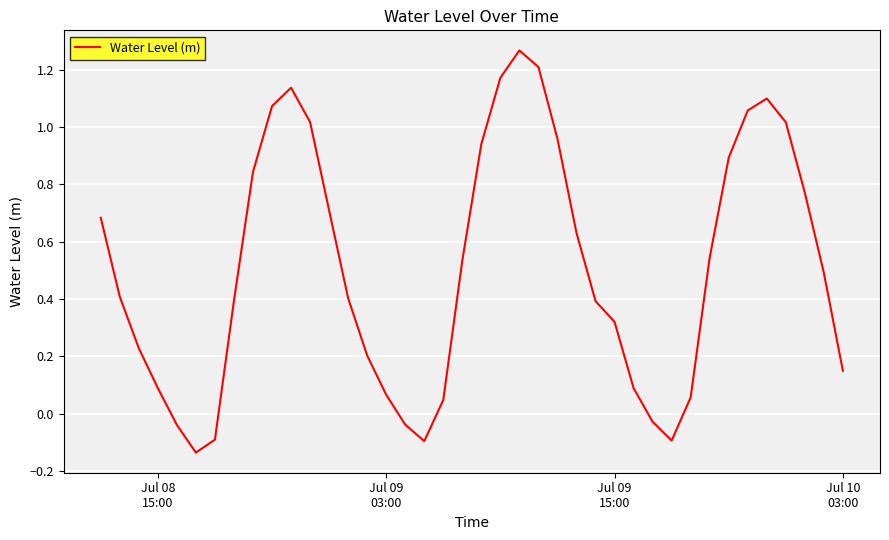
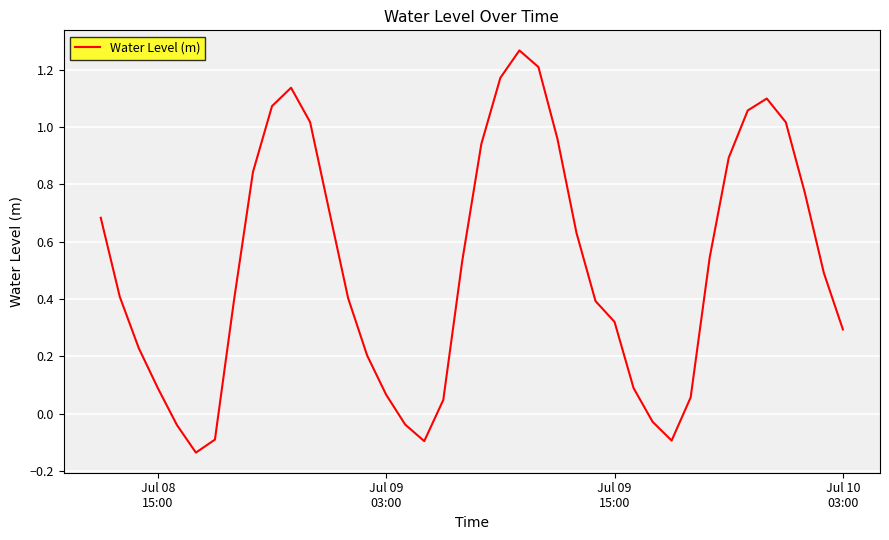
  {
    "Jul 08 15:00": 0.09,
    "Jul 09 03:00": 0.07,
    "Jul 09 15:00": 0.32,
-   "Jul 10 03:00": 0.15
+   "Jul 10 03:00": 0.29
  }
